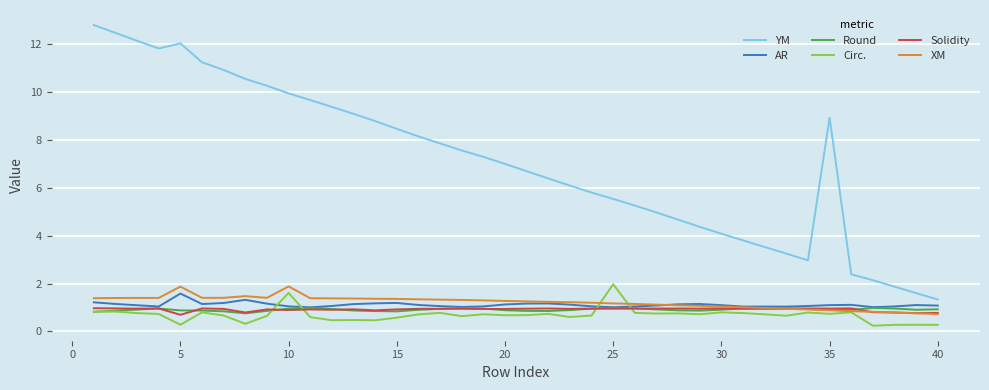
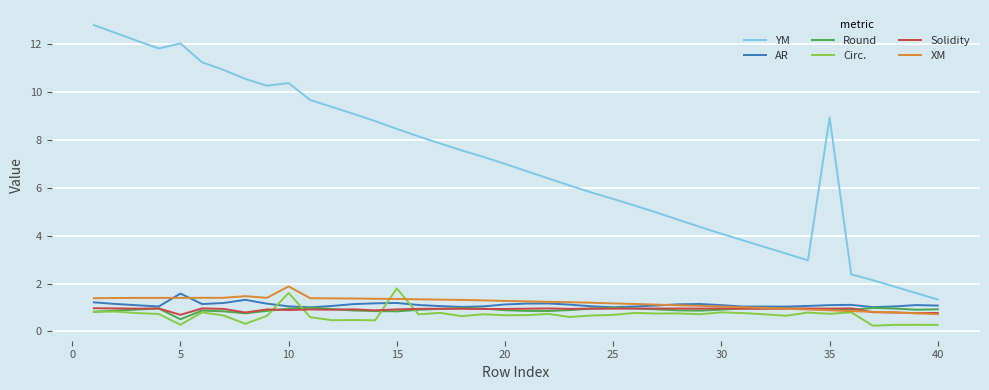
  {
    "YM": {
      "5": 12.0,
-     "10": 9.9,
+     "10": 10.4,
      "15": 8.5,
      "20": 7.0,
      "25": 5.5,
      "30": 4.1,
      "35": 8.9,
      "40": 1.3
    },
    "AR": {
      "5": 1.6,
      "15": 1.2,
      "20": 1.1,
      "35": 1.1,
      "40": 1.1
    },
    "Round": {
-     "5": 0.9,
+     "5": 0.5,
      "40": 0.9
    },
    "Circ.": {
      "5": 0.3,
      "10": 1.6,
-     "15": 0.6,
+     "15": 1.8,
      "20": 0.7,
-     "25": 2.0,
+     "25": 0.7,
      "30": 0.8,
      "35": 0.7,
      "40": 0.3
    },
    "Solidity": {
      "5": 0.7
    },
    "XM": {
-     "5": 1.9,
+     "5": 1.4,
      "10": 1.9,
      "15": 1.4,
      "20": 1.3,
      "25": 1.2
    }
  }
